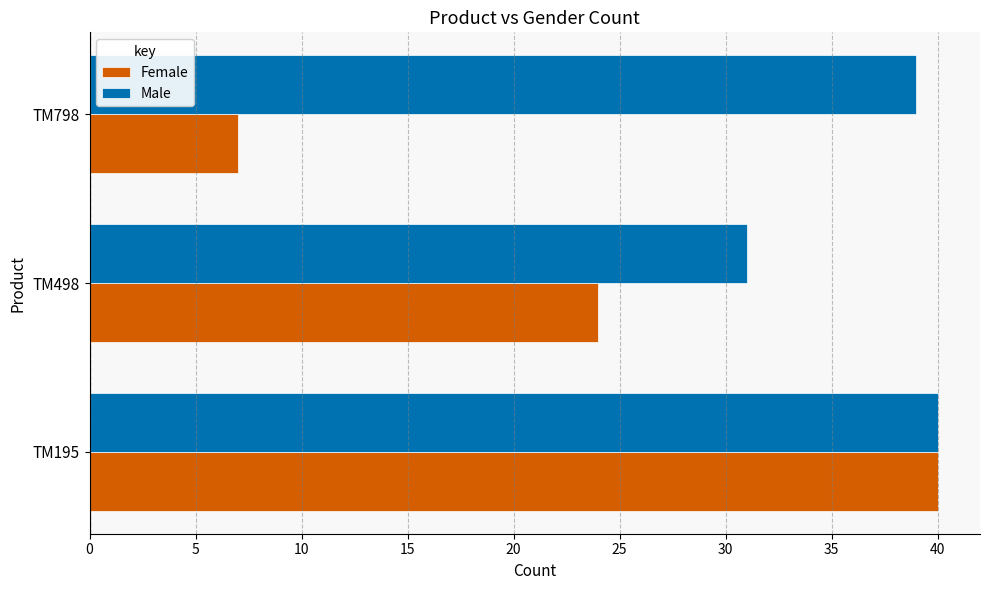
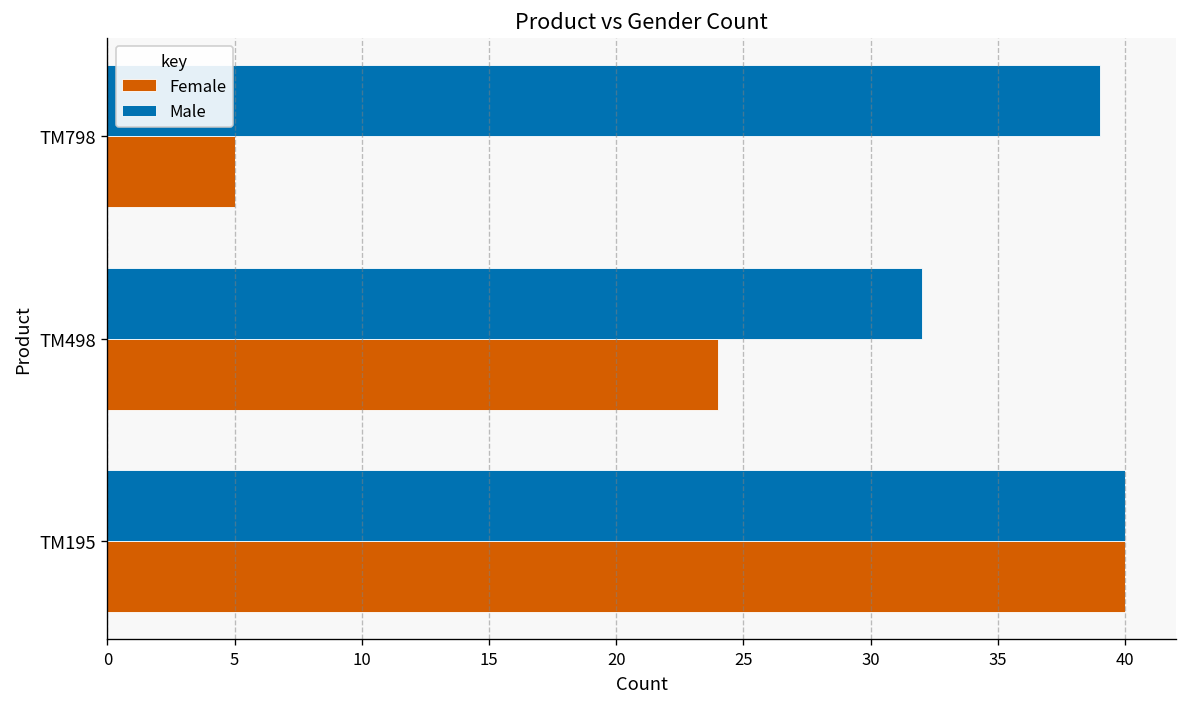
  {
    "Female": {
-     "TM798": 7,
+     "TM798": 5,
      "TM498": 24,
      "TM195": 40
    },
    "Male": {
      "TM798": 39,
-     "TM498": 31,
+     "TM498": 32,
      "TM195": 40
    }
  }
